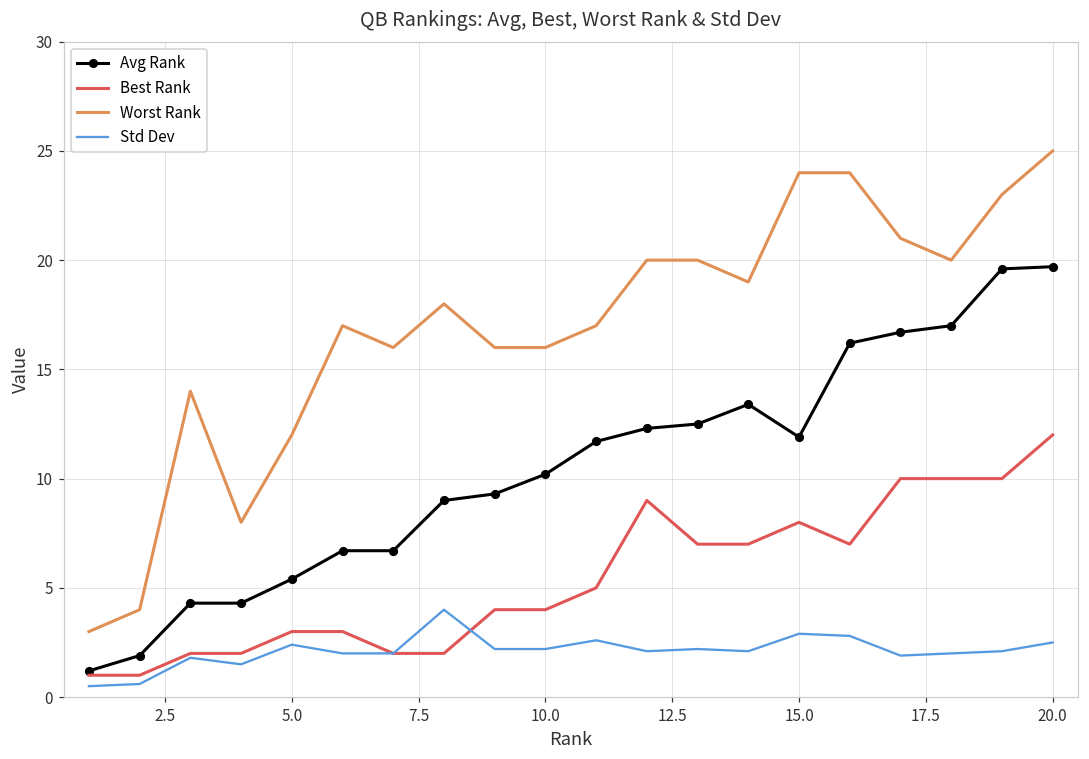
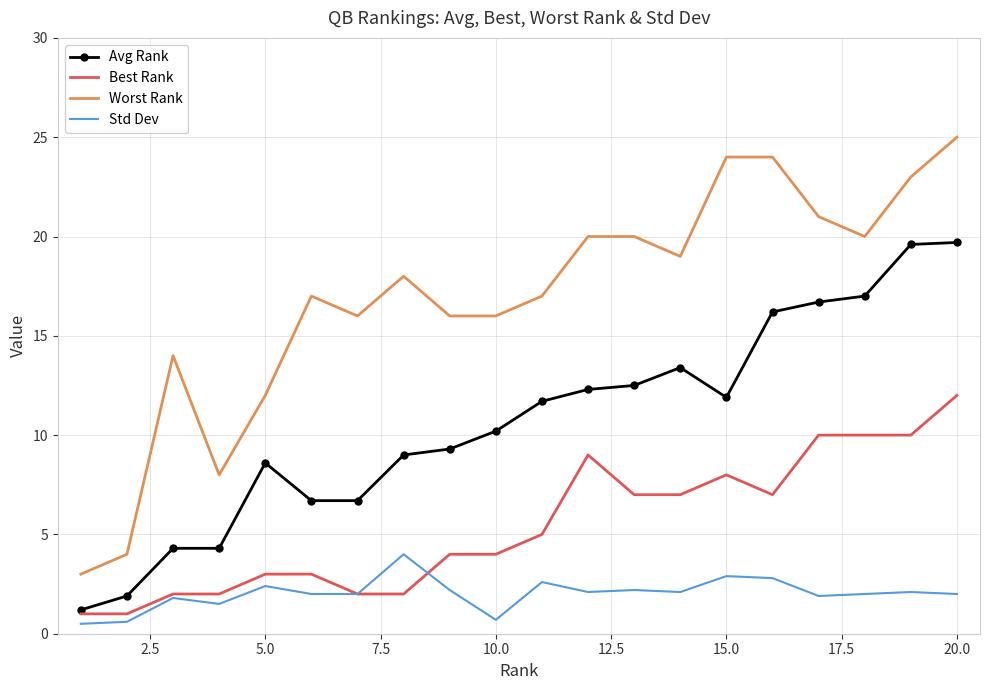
  {
    "Avg Rank": {
-     "5.0": 5.4,
+     "5.0": 8.6,
      "10.0": 10.2,
      "15.0": 11.9,
      "20.0": 19.7
    },
    "Std Dev": {
      "5.0": 2.4,
-     "10.0": 2.2,
+     "10.0": 0.7,
      "15.0": 2.9,
-     "20.0": 2.5
+     "20.0": 2.0
    }
  }
